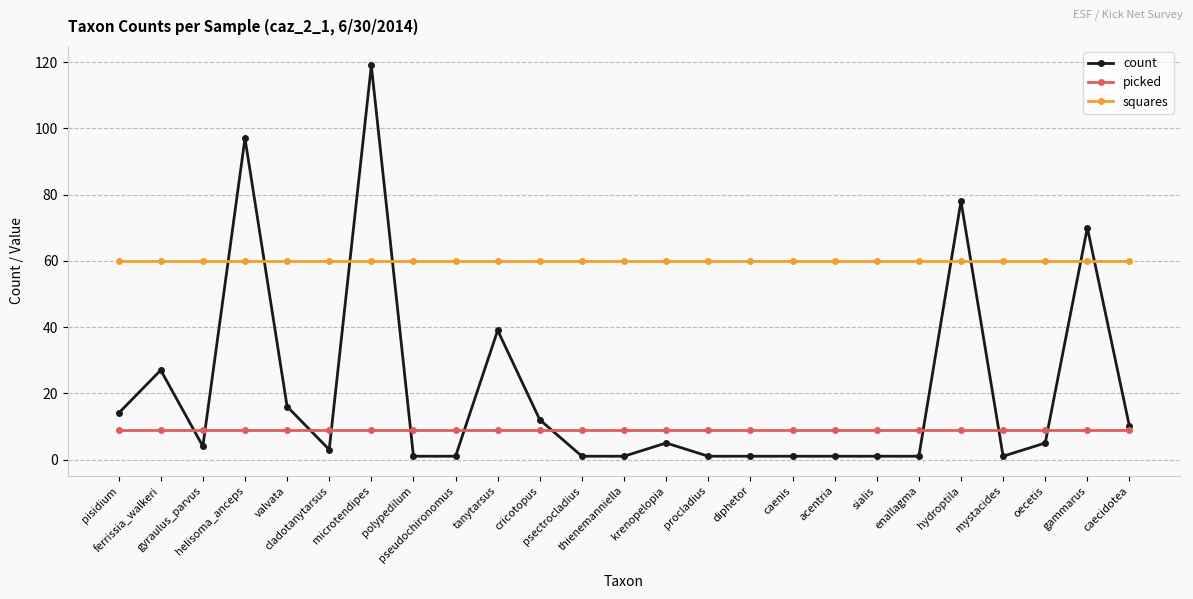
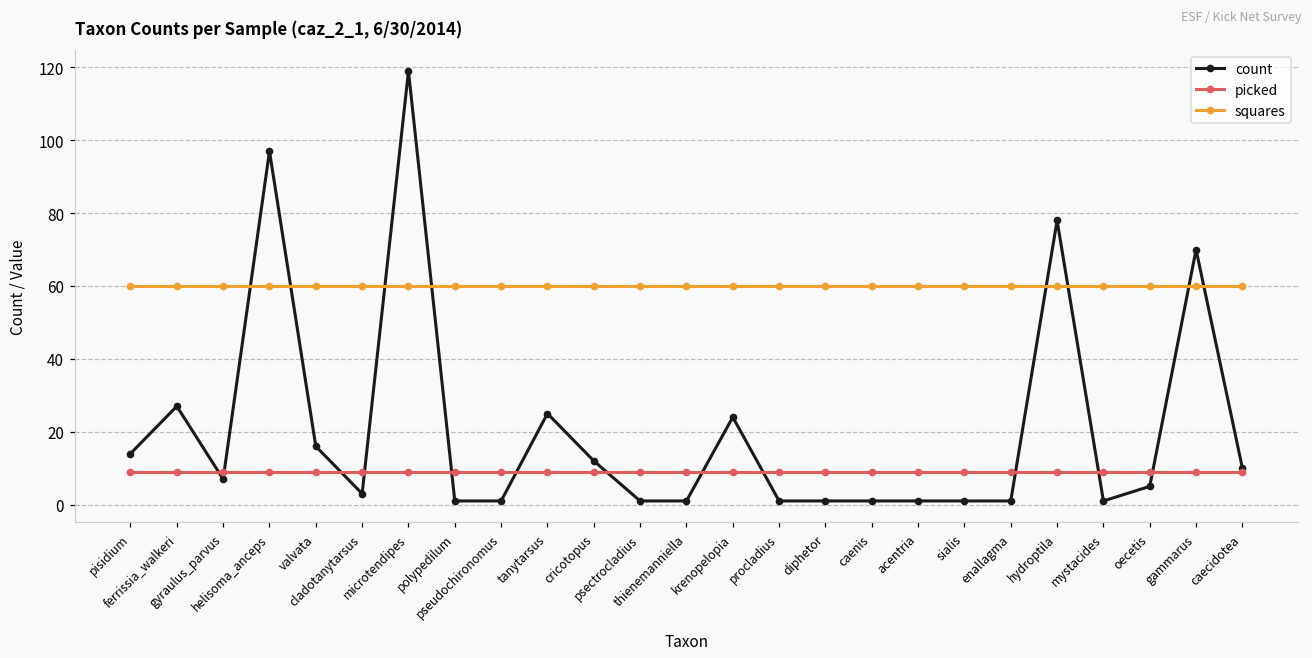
  {
    "count": {
      "pisidium": 14,
      "ferrissia_walkeri": 27,
-     "gyraulus_parvus": 4,
+     "gyraulus_parvus": 7,
      "helisoma_anceps": 97,
      "valvata": 16,
      "cladotanytarsus": 3,
      "microtendipes": 119,
      "polypedilum": 1,
      "pseudochironomus": 1,
-     "tanytarsus": 39,
+     "tanytarsus": 25,
      "cricotopus": 12,
      "psectrocladius": 1,
      "thienemanniella": 1,
-     "krenopelopia": 5,
+     "krenopelopia": 24,
      "procladius": 1,
      "diphetor": 1,
      "caenis": 1,
      "acentria": 1,
      "sialis": 1,
      "enallagma": 1,
      "hydroptila": 78,
      "mystacides": 1,
      "oecetis": 5,
      "gammarus": 70,
      "caecidotea": 10
    },
    "picked": {
      "pisidium": 9,
      "ferrissia_walkeri": 9,
      "gyraulus_parvus": 9,
      "helisoma_anceps": 9,
      "valvata": 9,
      "cladotanytarsus": 9,
      "microtendipes": 9,
      "polypedilum": 9,
      "pseudochironomus": 9,
      "tanytarsus": 9,
      "cricotopus": 9,
      "psectrocladius": 9,
      "thienemanniella": 9,
      "krenopelopia": 9,
      "procladius": 9,
      "diphetor": 9,
      "caenis": 9,
      "acentria": 9,
      "sialis": 9,
      "enallagma": 9,
      "hydroptila": 9,
      "mystacides": 9,
      "oecetis": 9,
      "gammarus": 9,
      "caecidotea": 9
    },
    "squares": {
      "pisidium": 60,
      "ferrissia_walkeri": 60,
      "gyraulus_parvus": 60,
      "helisoma_anceps": 60,
      "valvata": 60,
      "cladotanytarsus": 60,
      "microtendipes": 60,
      "polypedilum": 60,
      "pseudochironomus": 60,
      "tanytarsus": 60,
      "cricotopus": 60,
      "psectrocladius": 60,
      "thienemanniella": 60,
      "krenopelopia": 60,
      "procladius": 60,
      "diphetor": 60,
      "caenis": 60,
      "acentria": 60,
      "sialis": 60,
      "enallagma": 60,
      "hydroptila": 60,
      "mystacides": 60,
      "oecetis": 60,
      "gammarus": 60,
      "caecidotea": 60
    }
  }
